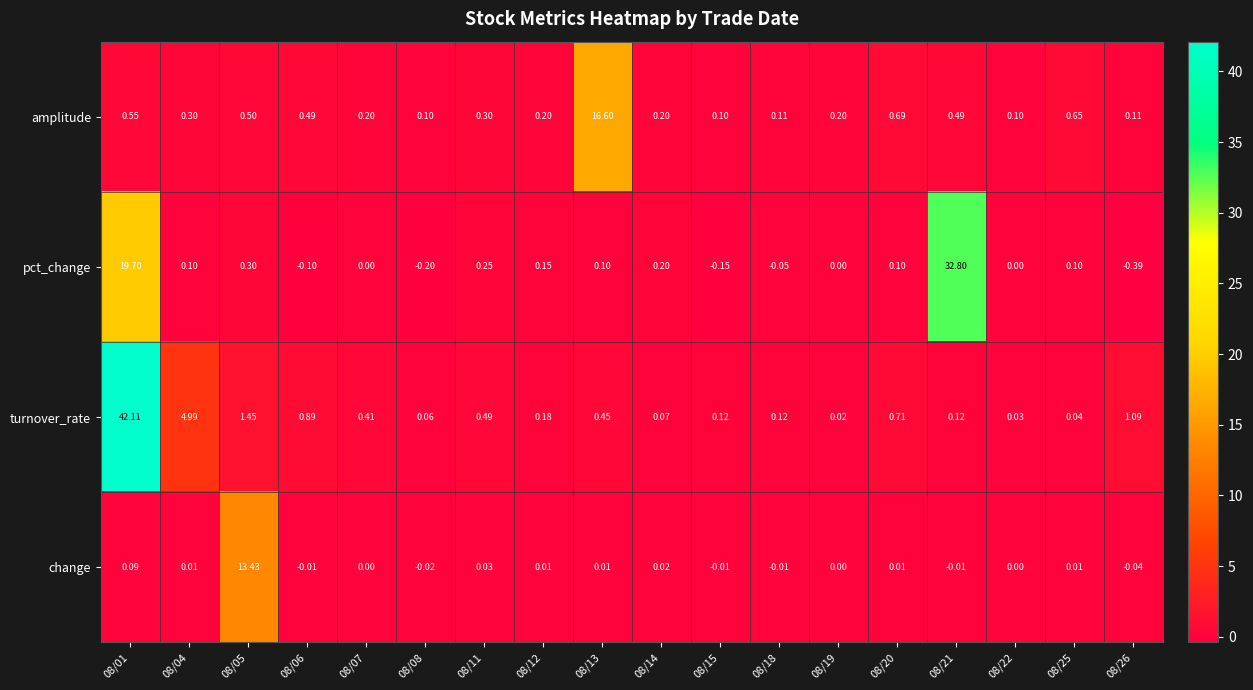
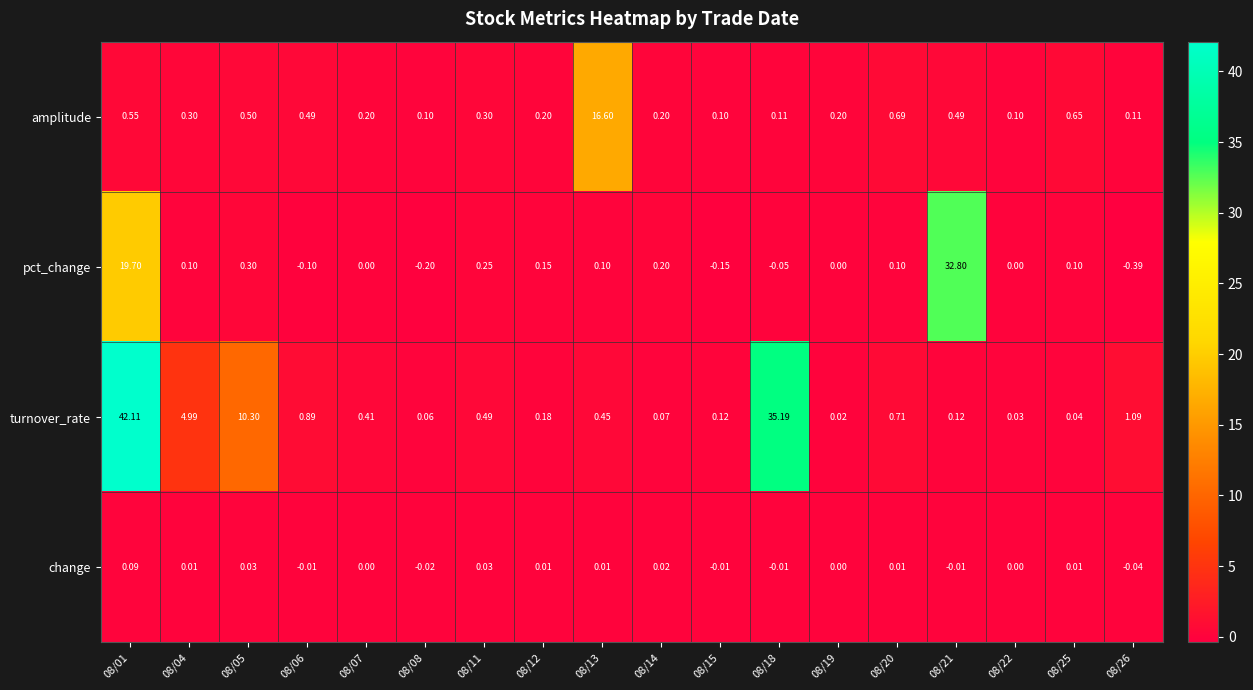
  {
    "amplitude": {
      "08/01": 0.55,
      "08/04": 0.30,
      "08/05": 0.50,
      "08/06": 0.49,
      "08/07": 0.20,
      "08/08": 0.10,
      "08/11": 0.30,
      "08/12": 0.20,
      "08/13": 16.60,
      "08/14": 0.20,
      "08/15": 0.10,
      "08/18": 0.11,
      "08/19": 0.20,
      "08/20": 0.69,
      "08/21": 0.49,
      "08/22": 0.10,
      "08/25": 0.65,
      "08/26": 0.11
    },
    "pct_change": {
      "08/01": 19.70,
      "08/04": 0.10,
      "08/05": 0.30,
      "08/06": -0.10,
      "08/07": 0.00,
      "08/08": -0.20,
      "08/11": 0.25,
      "08/12": 0.15,
      "08/13": 0.10,
      "08/14": 0.20,
      "08/15": -0.15,
      "08/18": -0.05,
      "08/19": 0.00,
      "08/20": 0.10,
      "08/21": 32.80,
      "08/22": 0.00,
      "08/25": 0.10,
      "08/26": -0.39
    },
    "turnover_rate": {
      "08/01": 42.11,
      "08/04": 4.99,
-     "08/05": 1.45,
+     "08/05": 10.30,
      "08/06": 0.89,
      "08/07": 0.41,
      "08/08": 0.06,
      "08/11": 0.49,
      "08/12": 0.18,
      "08/13": 0.45,
      "08/14": 0.07,
      "08/15": 0.12,
-     "08/18": 0.12,
+     "08/18": 35.19,
      "08/19": 0.02,
      "08/20": 0.71,
      "08/21": 0.12,
      "08/22": 0.03,
      "08/25": 0.04,
      "08/26": 1.09
    },
    "change": {
      "08/01": 0.09,
      "08/04": 0.01,
-     "08/05": 13.43,
+     "08/05": 0.03,
      "08/06": -0.01,
      "08/07": 0.00,
      "08/08": -0.02,
      "08/11": 0.03,
      "08/12": 0.01,
      "08/13": 0.01,
      "08/14": 0.02,
      "08/15": -0.01,
      "08/18": -0.01,
      "08/19": 0.00,
      "08/20": 0.01,
      "08/21": -0.01,
      "08/22": 0.00,
      "08/25": 0.01,
      "08/26": -0.04
    }
  }
